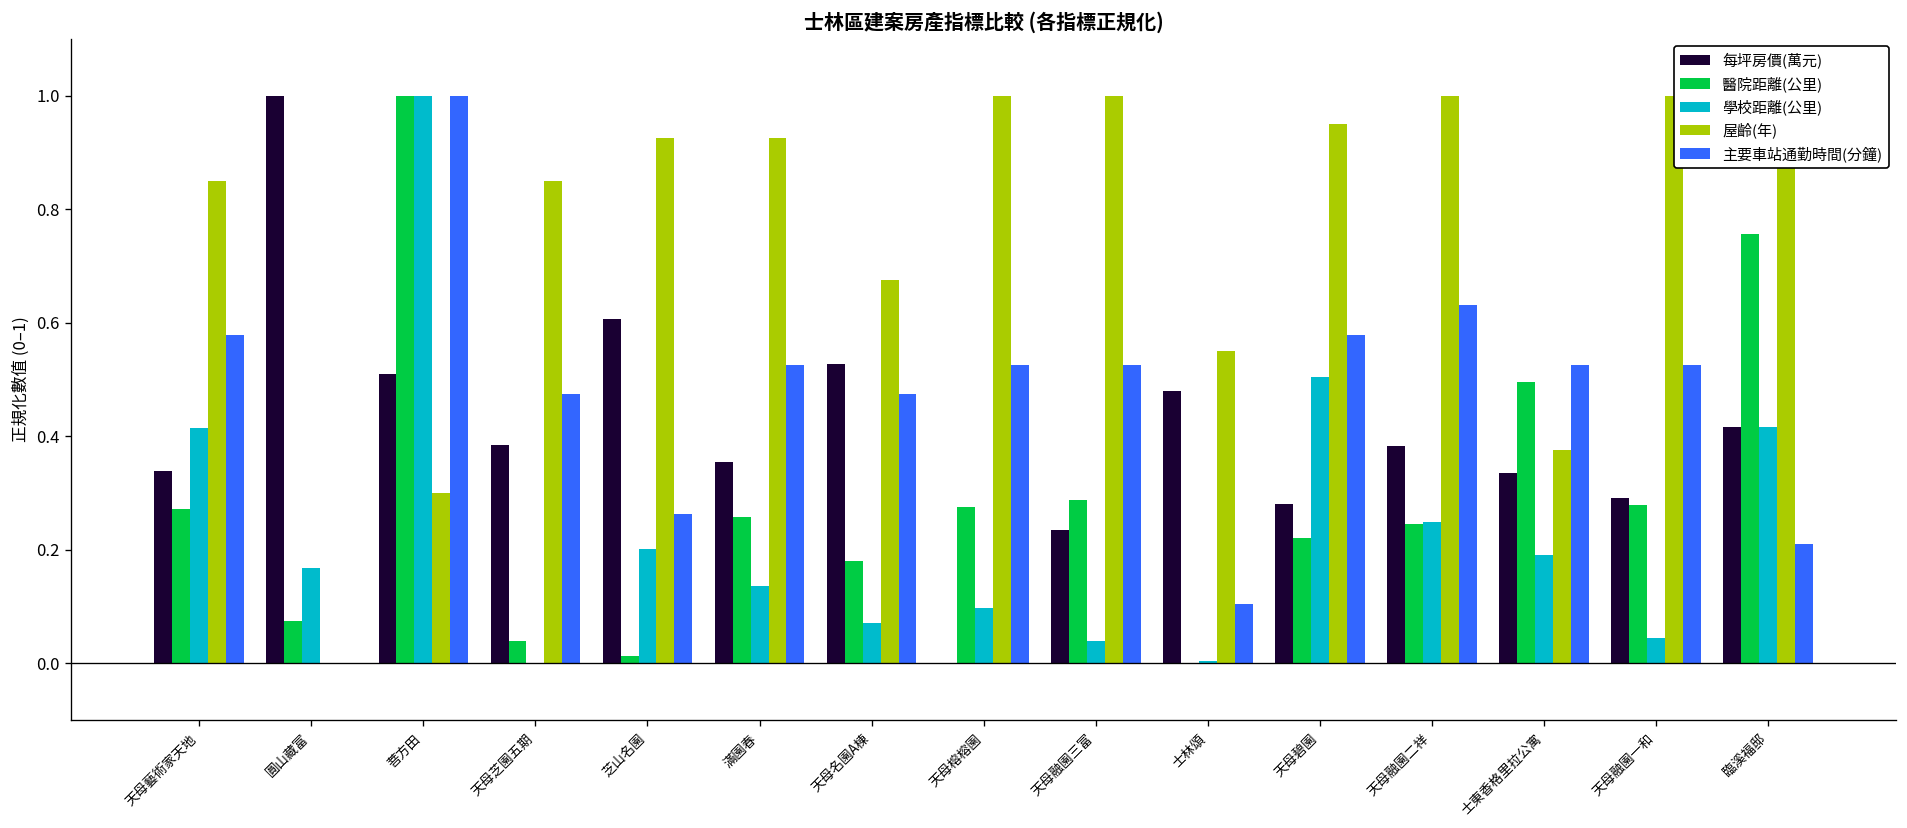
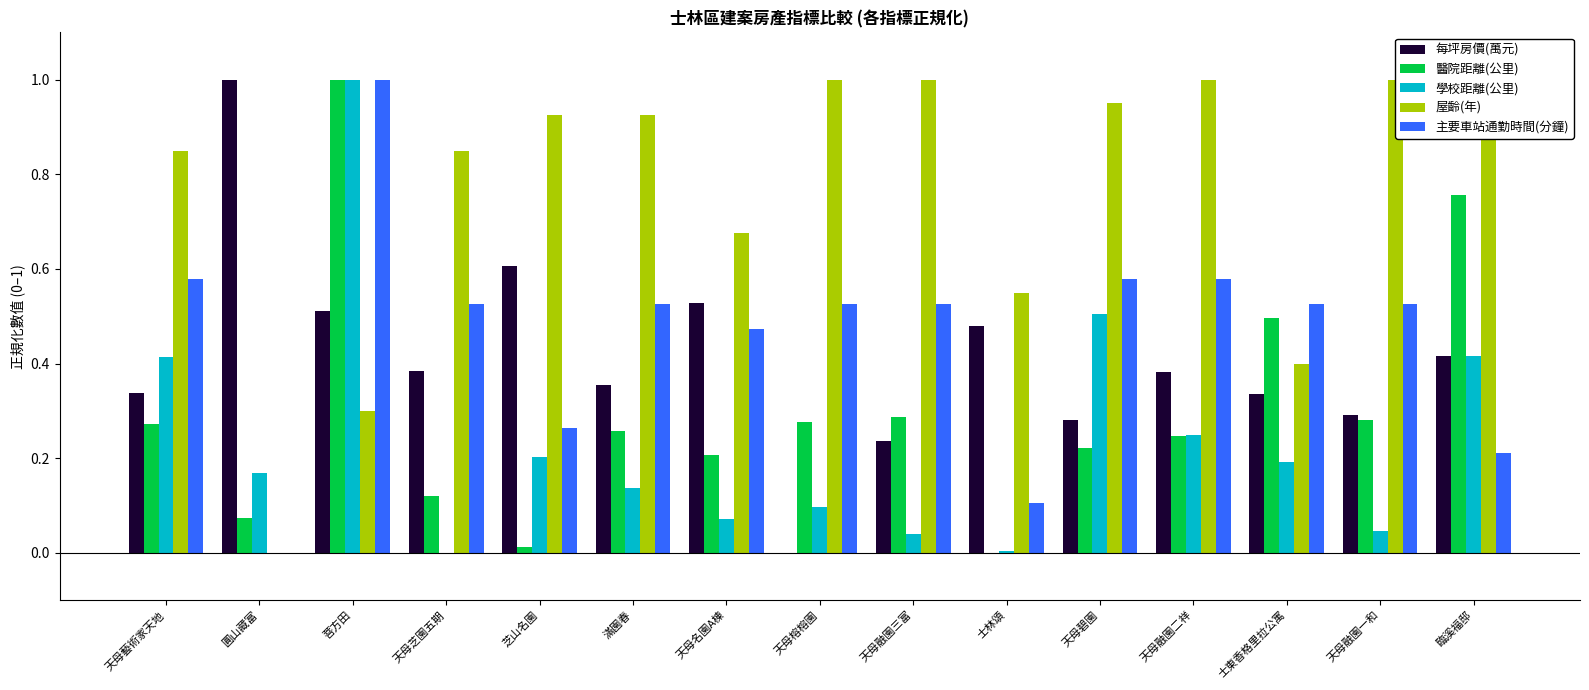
  {
    "每坪房價(萬元)": {
      "天母藝術家天地": 0.34,
      "圓山藏富": 1.00,
      "菩方田": 0.51,
      "天母芝園五期": 0.38,
      "芝山名園": 0.61,
      "滿園春": 0.35,
      "天母名園A棟": 0.53,
      "天母榕榕園": 0.00,
      "天母融園三富": 0.24,
      "士林頌": 0.48,
      "天母碧園": 0.28,
      "天母融園二祥": 0.38,
      "士東香格里拉公寓": 0.34,
      "天母融園一和": 0.29,
      "臨溪福邸": 0.42
    },
    "醫院距離(公里)": {
      "天母藝術家天地": 0.27,
      "圓山藏富": 0.07,
      "菩方田": 1.00,
-     "天母芝園五期": 0.04,
+     "天母芝園五期": 0.12,
      "芝山名園": 0.01,
      "滿園春": 0.26,
-     "天母名園A棟": 0.18,
+     "天母名園A棟": 0.21,
      "天母榕榕園": 0.28,
      "天母融園三富": 0.29,
      "士林頌": 0.00,
      "天母碧園": 0.22,
      "天母融園二祥": 0.25,
      "士東香格里拉公寓": 0.50,
      "天母融園一和": 0.28,
      "臨溪福邸": 0.76
    },
    "學校距離(公里)": {
      "天母藝術家天地": 0.41,
      "圓山藏富": 0.17,
      "菩方田": 1.00,
      "天母芝園五期": 0.00,
      "芝山名園": 0.20,
      "滿園春": 0.14,
      "天母名園A棟": 0.07,
      "天母榕榕園": 0.10,
      "天母融園三富": 0.04,
      "天母碧園": 0.50,
      "天母融園二祥": 0.25,
      "士東香格里拉公寓": 0.19,
      "天母融園一和": 0.05,
      "臨溪福邸": 0.42
    },
    "屋齡(年)": {
      "天母藝術家天地": 0.85,
      "圓山藏富": 0.00,
      "菩方田": 0.30,
      "天母芝園五期": 0.85,
      "芝山名園": 0.93,
      "滿園春": 0.93,
      "天母名園A棟": 0.68,
      "天母榕榕園": 1.00,
      "天母融園三富": 1.00,
      "士林頌": 0.55,
      "天母碧園": 0.95,
      "天母融園二祥": 1.00,
-     "士東香格里拉公寓": 0.38,
+     "士東香格里拉公寓": 0.40,
      "天母融園一和": 1.00,
      "臨溪福邸": 0.88
    },
    "主要車站通勤時間(分鐘)": {
      "天母藝術家天地": 0.58,
      "圓山藏富": 0.00,
      "菩方田": 1.00,
-     "天母芝園五期": 0.47,
+     "天母芝園五期": 0.53,
      "芝山名園": 0.26,
      "滿園春": 0.53,
      "天母名園A棟": 0.47,
      "天母榕榕園": 0.53,
      "天母融園三富": 0.53,
      "士林頌": 0.11,
      "天母碧園": 0.58,
-     "天母融園二祥": 0.63,
+     "天母融園二祥": 0.58,
      "士東香格里拉公寓": 0.53,
      "天母融園一和": 0.53,
      "臨溪福邸": 0.21
    }
  }
